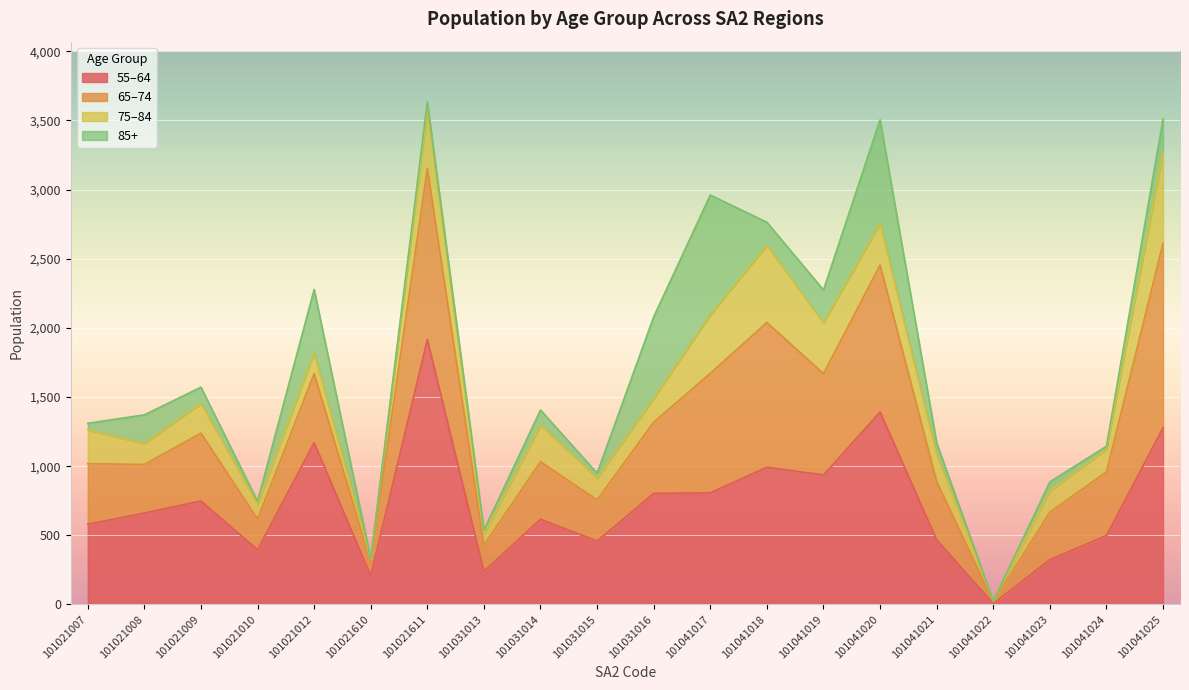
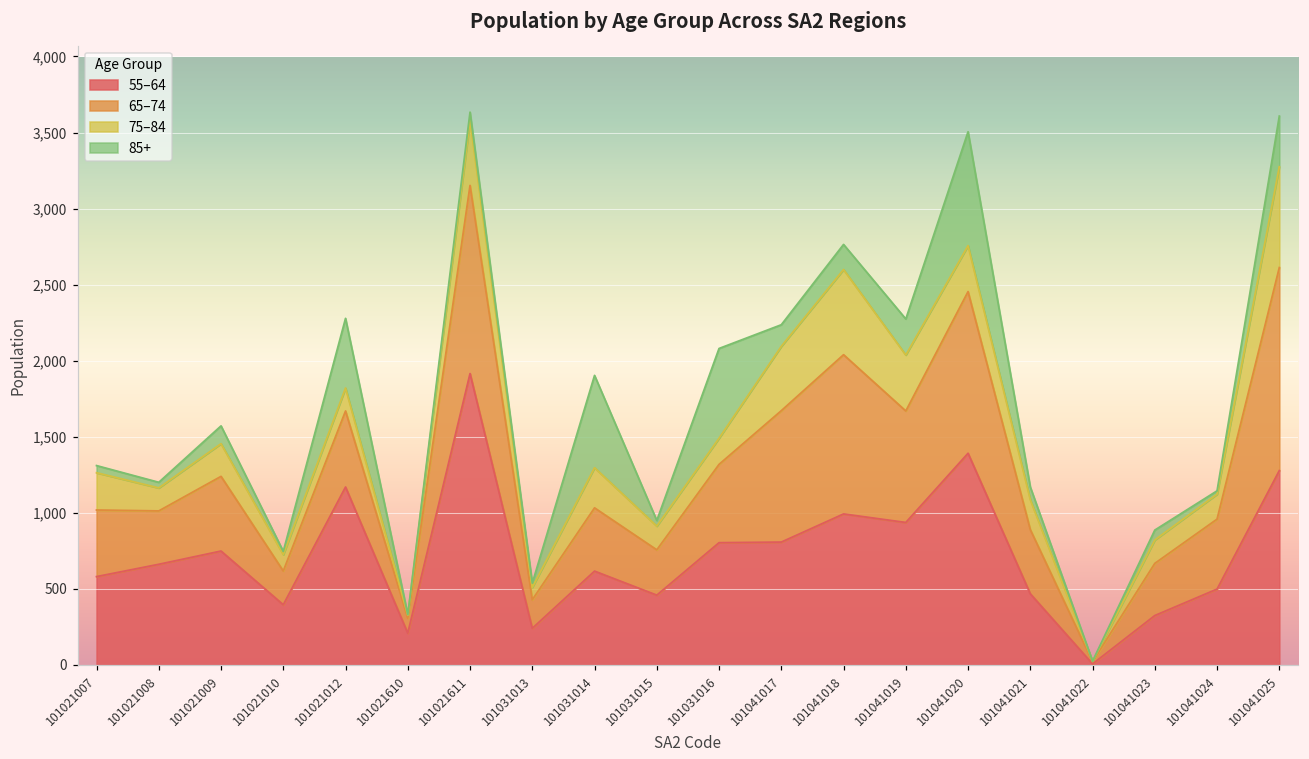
  {
    "85+": {
      "101021007": 50,
-     "101021008": 210,
+     "101021008": 40,
      "101021009": 120,
      "101021010": 20,
      "101021012": 460,
      "101021611": 50,
      "101031013": 30,
-     "101031014": 110,
+     "101031014": 610,
      "101031015": 40,
      "101031016": 590,
-     "101041017": 870,
+     "101041017": 140,
      "101041018": 170,
      "101041019": 240,
      "101041020": 750,
      "101041021": 80,
      "101041023": 70,
      "101041024": 20,
-     "101041025": 240
+     "101041025": 330
    }
  }
